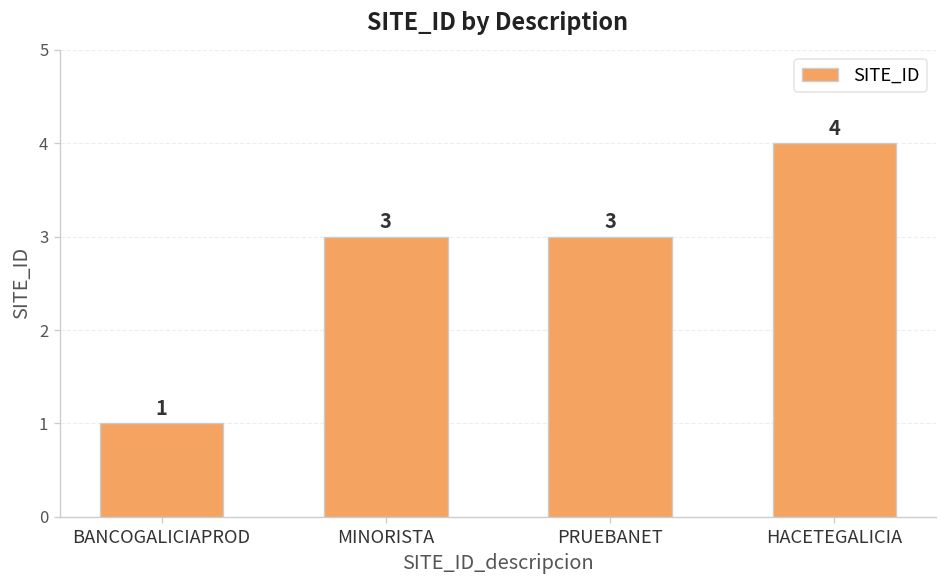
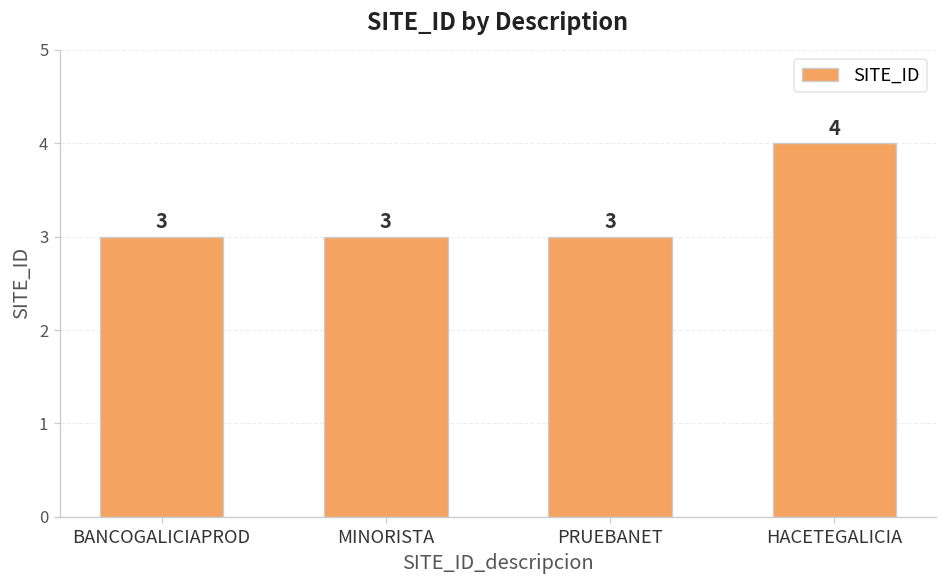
  {
-   "BANCOGALICIAPROD": 1,
+   "BANCOGALICIAPROD": 3,
    "MINORISTA": 3,
    "PRUEBANET": 3,
    "HACETEGALICIA": 4
  }
